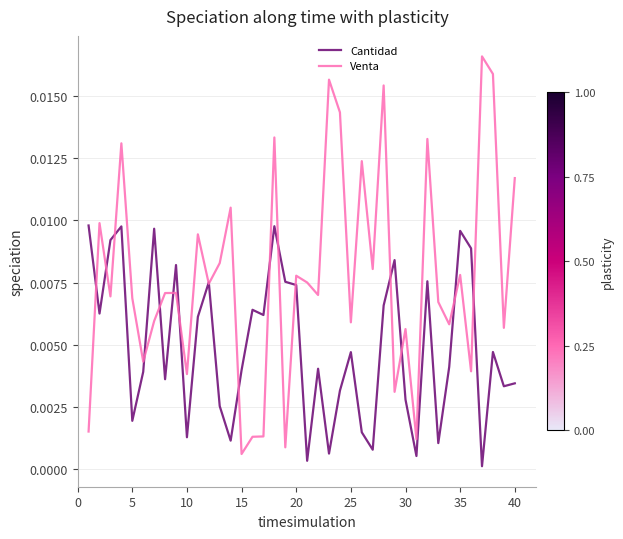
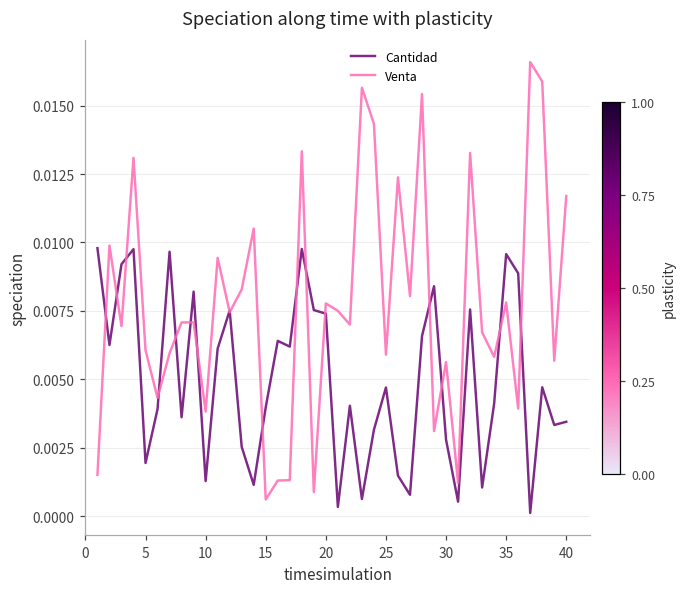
  {
    "Cantidad": {
      "5": 0.0019,
      "10": 0.0013,
      "15": 0.0040,
      "20": 0.0074,
      "25": 0.0047,
      "30": 0.0028,
      "35": 0.0096,
      "40": 0.0034
    },
    "Venta": {
-     "5": 0.0069,
+     "5": 0.0061,
      "10": 0.0038,
      "15": 0.0006,
      "20": 0.0078,
      "25": 0.0059,
      "30": 0.0056,
      "35": 0.0078,
      "40": 0.0117
    }
  }
